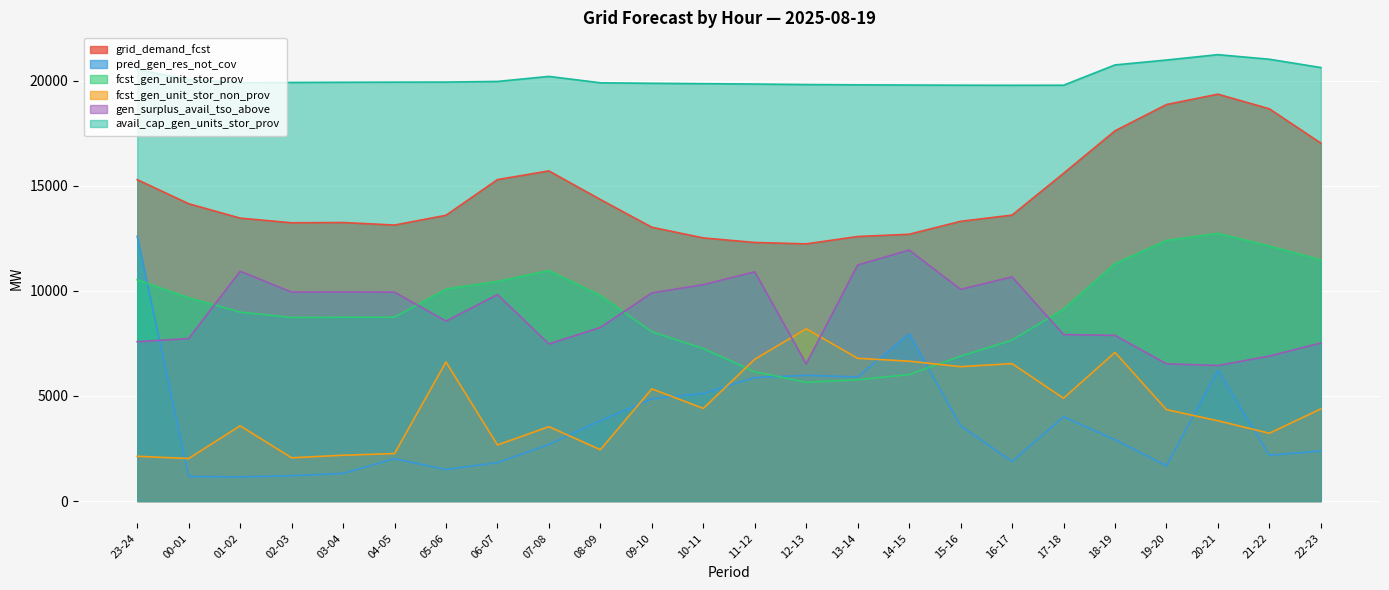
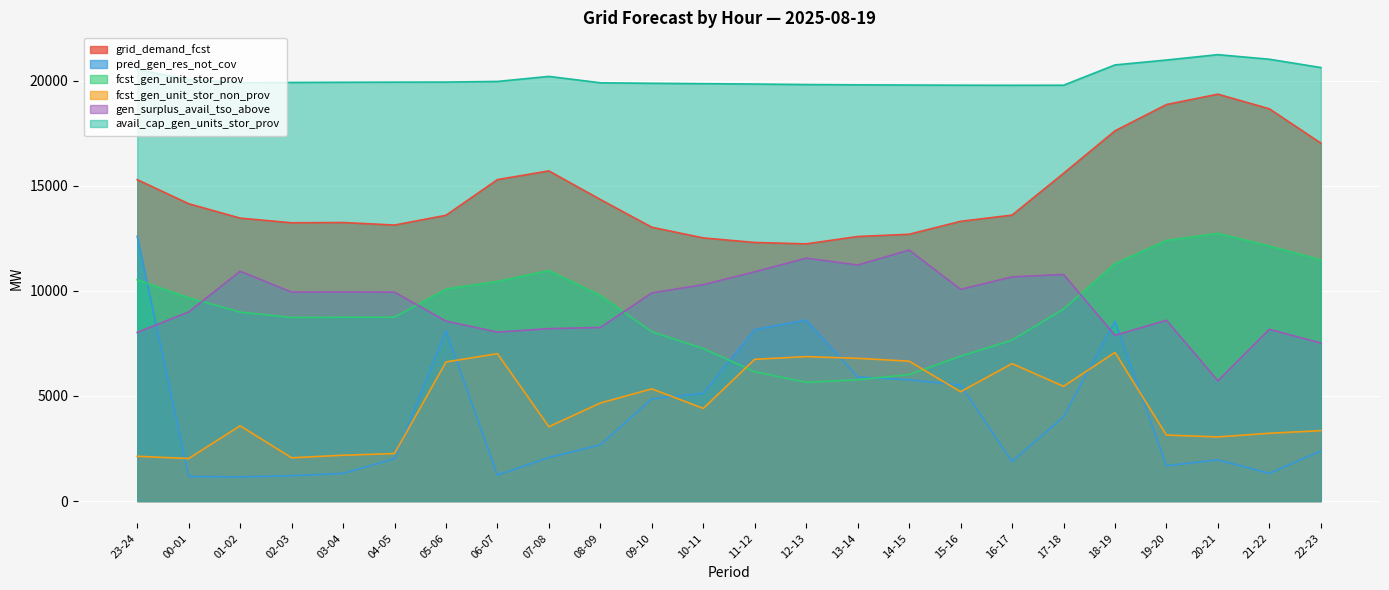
  {
    "grid_demand_fcst": {
      "23-24": 15300,
      "00-01": 14100,
      "01-02": 13500,
      "02-03": 13200,
      "03-04": 13300,
      "04-05": 13100,
      "05-06": 13600,
      "06-07": 15300,
      "07-08": 15700,
      "08-09": 14300,
      "09-10": 13000,
      "10-11": 12500,
      "11-12": 12300,
      "12-13": 12200,
      "13-14": 12600,
      "14-15": 12700,
      "15-16": 13300,
      "16-17": 13600,
      "17-18": 15600,
      "18-19": 17600,
      "19-20": 18900,
      "20-21": 19400,
      "21-22": 18700,
      "22-23": 17000
    },
    "pred_gen_res_not_cov": {
      "23-24": 12600,
      "00-01": 1200,
      "01-02": 1100,
      "02-03": 1200,
      "03-04": 1300,
      "04-05": 2000,
-     "05-06": 1500,
-     "06-07": 1800,
-     "07-08": 2700,
-     "08-09": 3800,
+     "05-06": 8100,
+     "06-07": 1200,
+     "07-08": 2100,
+     "08-09": 2700,
      "09-10": 4900,
      "10-11": 5100,
-     "11-12": 5900,
-     "12-13": 6000,
+     "11-12": 8200,
+     "12-13": 8600,
      "13-14": 5900,
-     "14-15": 8000,
-     "15-16": 3600,
+     "14-15": 5800,
+     "15-16": 5500,
      "16-17": 1900,
      "17-18": 4000,
-     "18-19": 2900,
+     "18-19": 8600,
      "19-20": 1700,
-     "20-21": 6200,
-     "21-22": 2200,
+     "20-21": 2000,
+     "21-22": 1300,
      "22-23": 2400
    },
    "fcst_gen_unit_stor_non_prov": {
      "23-24": 2100,
      "00-01": 2000,
      "01-02": 3600,
      "02-03": 2100,
      "03-04": 2200,
      "04-05": 2300,
      "05-06": 6600,
-     "06-07": 2700,
+     "06-07": 7000,
      "07-08": 3500,
-     "08-09": 2400,
+     "08-09": 4700,
      "09-10": 5300,
      "10-11": 4400,
      "11-12": 6700,
-     "12-13": 8200,
+     "12-13": 6900,
      "13-14": 6800,
      "14-15": 6700,
-     "15-16": 6400,
+     "15-16": 5200,
      "16-17": 6500,
-     "17-18": 4900,
+     "17-18": 5500,
      "18-19": 7100,
-     "19-20": 4300,
-     "20-21": 3800,
+     "19-20": 3100,
+     "20-21": 3000,
      "21-22": 3200,
-     "22-23": 4400
+     "22-23": 3300
    },
    "gen_surplus_avail_tso_above": {
-     "23-24": 7600,
-     "00-01": 7700,
+     "23-24": 8000,
+     "00-01": 9000,
      "01-02": 10900,
      "02-03": 9900,
      "03-04": 9900,
      "04-05": 9900,
      "05-06": 8600,
-     "06-07": 9800,
-     "07-08": 7500,
+     "06-07": 8000,
+     "07-08": 8200,
      "08-09": 8300,
      "09-10": 9900,
      "10-11": 10300,
      "11-12": 10900,
-     "12-13": 6500,
+     "12-13": 11600,
      "13-14": 11200,
      "14-15": 11900,
      "15-16": 10100,
      "16-17": 10700,
-     "17-18": 7900,
+     "17-18": 10800,
      "18-19": 7900,
-     "19-20": 6500,
-     "20-21": 6500,
-     "21-22": 6900,
+     "19-20": 8600,
+     "20-21": 5700,
+     "21-22": 8200,
      "22-23": 7500
    }
  }
